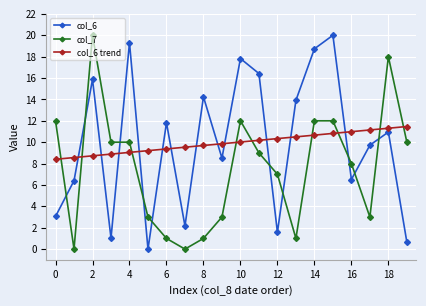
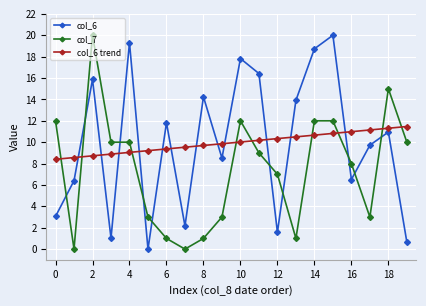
  {
    "col_6": {
      "0": 3,
      "2": 16,
      "4": 19.3,
      "6": 12,
      "8": 14.2,
      "10": 18,
      "12": 1.6,
      "14": 18.7,
      "16": 6.5,
      "18": 11
    },
    "col_7": {
      "0": 12,
      "4": 10,
      "6": 1,
      "8": 1,
      "10": 12,
      "12": 7,
      "14": 12,
      "16": 8,
-     "18": 18
+     "18": 15
    },
    "col_6 trend": {
      "0": 8.4,
      "2": 8.7,
      "4": 9,
      "6": 9.4,
      "8": 9.7,
      "10": 10,
      "12": 10.3,
      "14": 10.7,
      "16": 11,
      "18": 11.3
    }
  }
